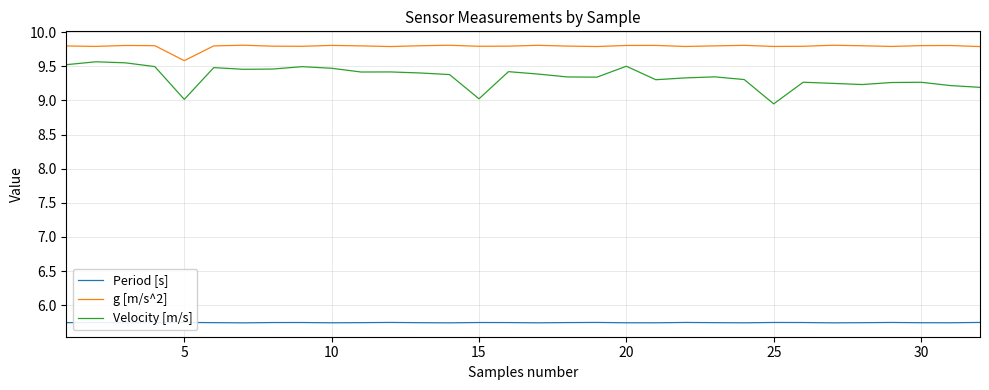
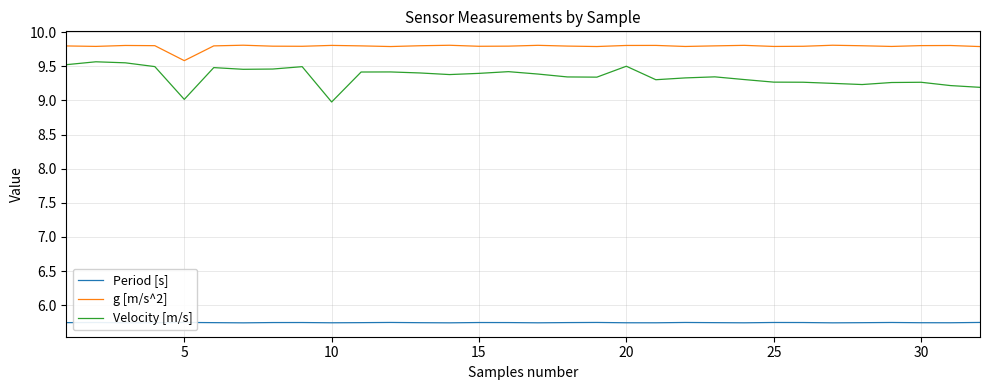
  {
    "Period [s]": {
      "10": 5.7,
      "15": 5.7,
      "20": 5.7,
      "25": 5.7,
      "30": 5.7
    },
    "g [m/s^2]": {
      "5": 9.6,
      "10": 9.8,
      "15": 9.8,
      "20": 9.8,
      "25": 9.8,
      "30": 9.8
    },
    "Velocity [m/s]": {
      "5": 9.0,
-     "10": 9.5,
-     "15": 9.0,
+     "10": 9.0,
+     "15": 9.4,
      "20": 9.5,
-     "25": 8.9,
+     "25": 9.3,
      "30": 9.3
    }
  }
